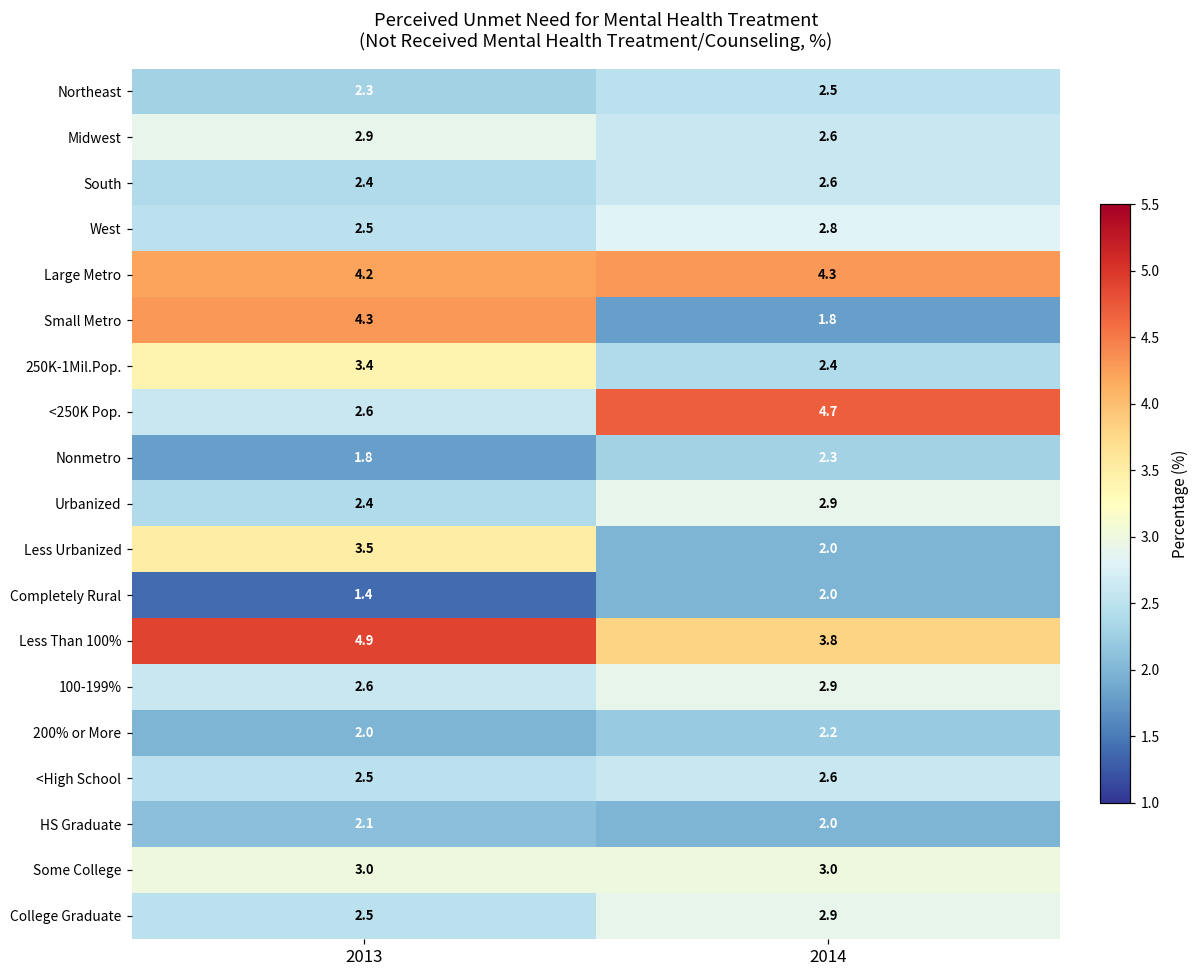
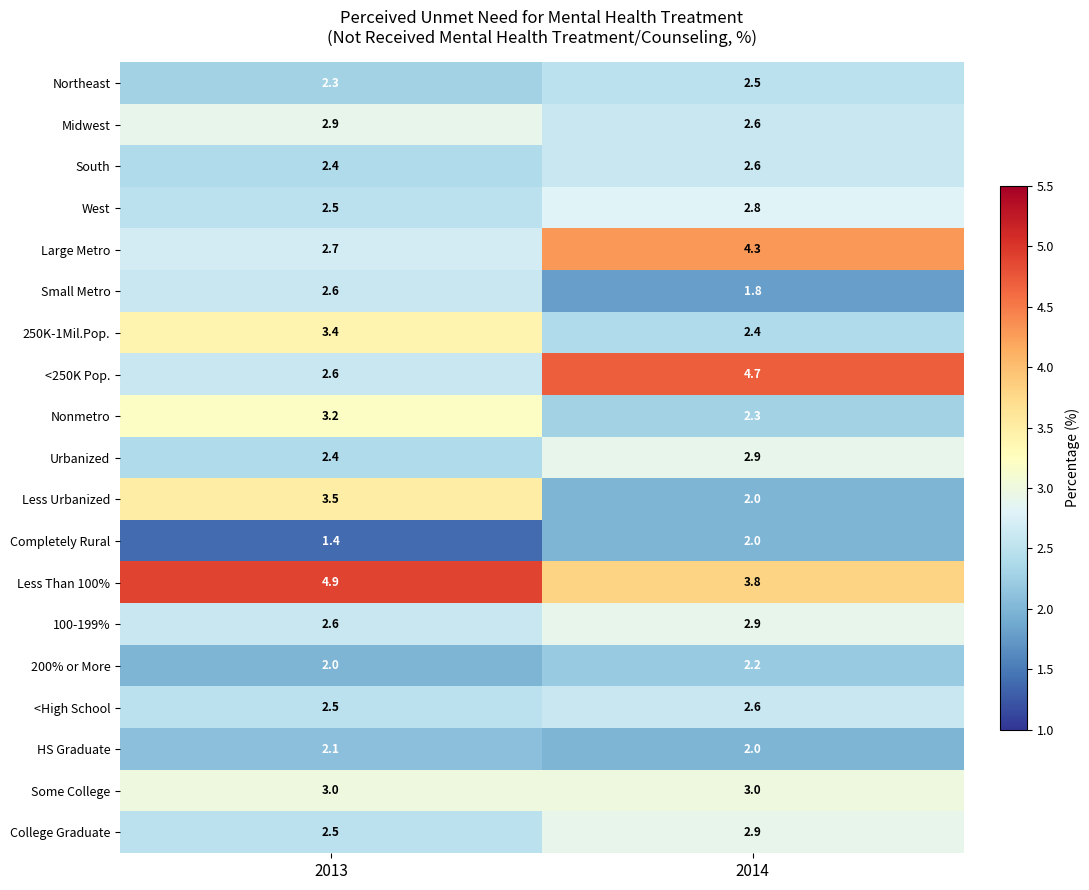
  {
    "Northeast": {
      "2013": 2.3,
      "2014": 2.5
    },
    "Midwest": {
      "2013": 2.9,
      "2014": 2.6
    },
    "South": {
      "2013": 2.4,
      "2014": 2.6
    },
    "West": {
      "2013": 2.5,
      "2014": 2.8
    },
    "Large Metro": {
-     "2013": 4.2,
+     "2013": 2.7,
      "2014": 4.3
    },
    "Small Metro": {
-     "2013": 4.3,
+     "2013": 2.6,
      "2014": 1.8
    },
    "250K-1Mil.Pop.": {
      "2013": 3.4,
      "2014": 2.4
    },
    "<250K Pop.": {
      "2013": 2.6,
      "2014": 4.7
    },
    "Nonmetro": {
-     "2013": 1.8,
+     "2013": 3.2,
      "2014": 2.3
    },
    "Urbanized": {
      "2013": 2.4,
      "2014": 2.9
    },
    "Less Urbanized": {
      "2013": 3.5,
      "2014": 2.0
    },
    "Completely Rural": {
      "2013": 1.4,
      "2014": 2.0
    },
    "Less Than 100%": {
      "2013": 4.9,
      "2014": 3.8
    },
    "100-199%": {
      "2013": 2.6,
      "2014": 2.9
    },
    "200% or More": {
      "2013": 2.0,
      "2014": 2.2
    },
    "<High School": {
      "2013": 2.5,
      "2014": 2.6
    },
    "HS Graduate": {
      "2013": 2.1,
      "2014": 2.0
    },
    "Some College": {
      "2013": 3.0,
      "2014": 3.0
    },
    "College Graduate": {
      "2013": 2.5,
      "2014": 2.9
    }
  }
